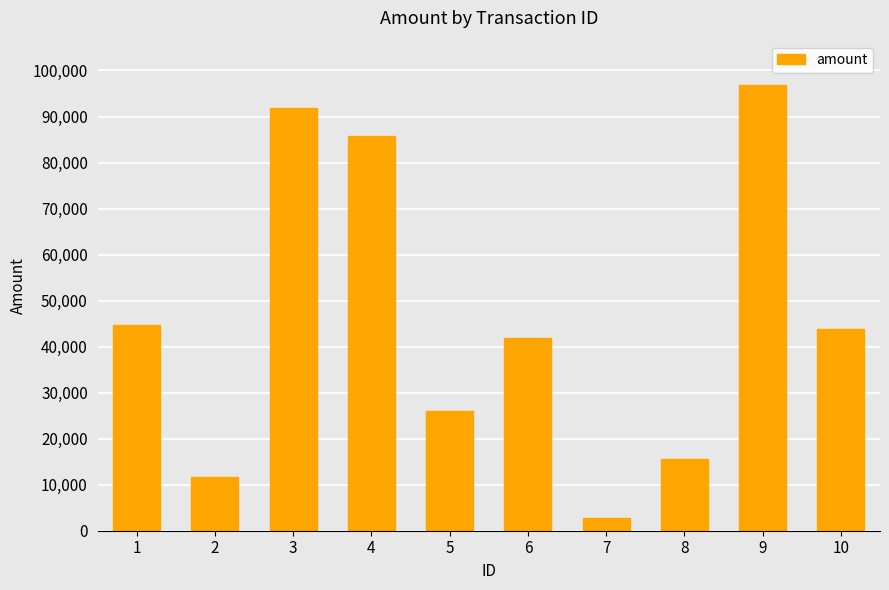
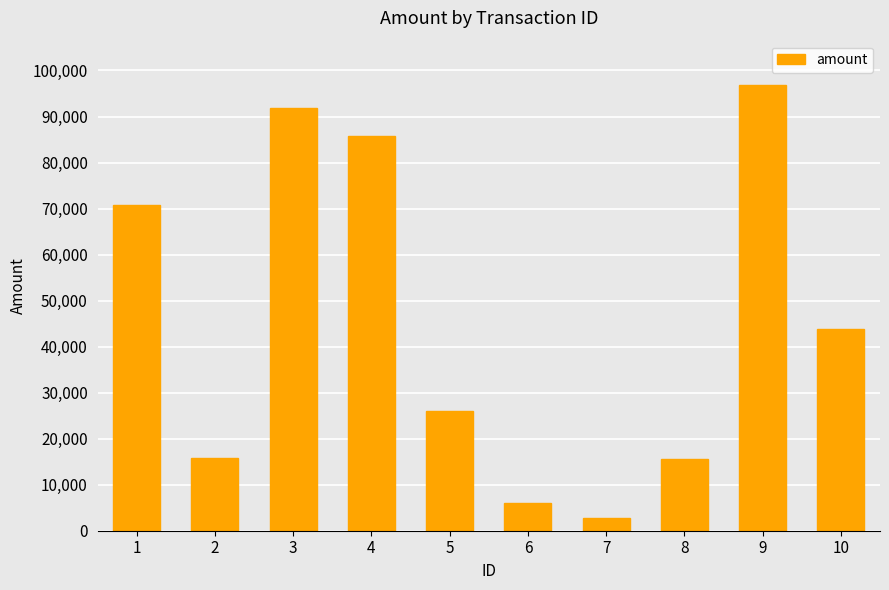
  {
-   "1": "45,000",
-   "2": "12,000",
+   "1": "71,000",
+   "2": "16,000",
    "3": "92,000",
    "4": "86,000",
    "5": "26,000",
-   "6": "42,000",
+   "6": "6,000",
    "7": "3,000",
    "8": "16,000",
    "9": "97,000",
    "10": "44,000"
  }
